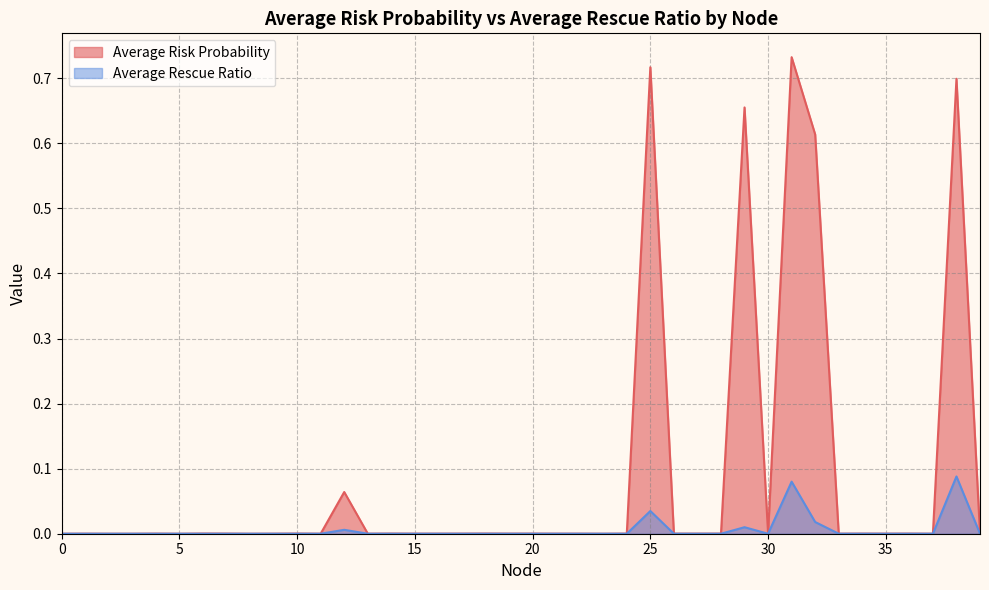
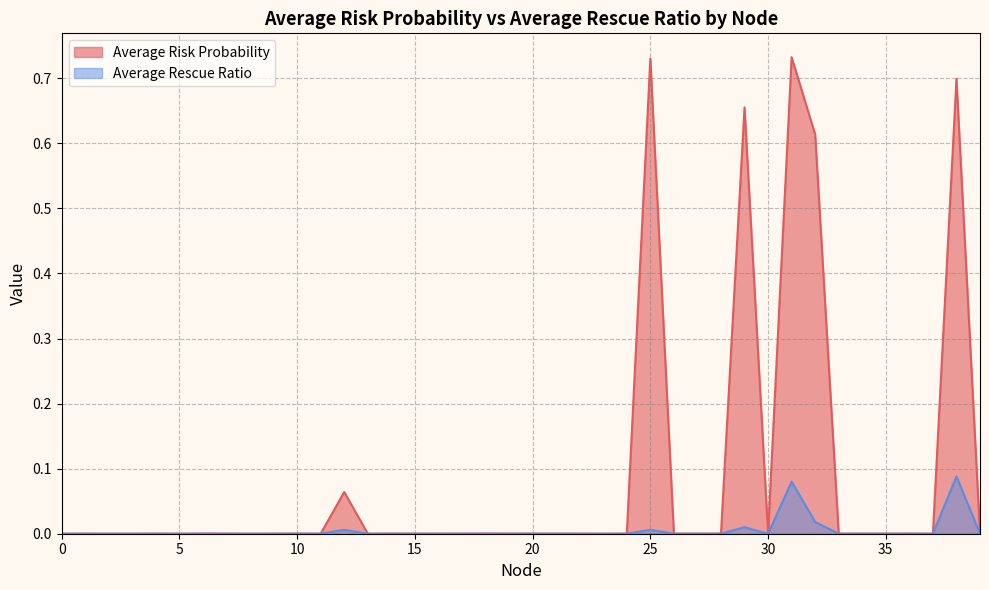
  {
    "Average Risk Probability": {
-     "25": 0.72
+     "25": 0.73
    },
    "Average Rescue Ratio": {
-     "25": 0.03
+     "25": 0.01
    }
  }
